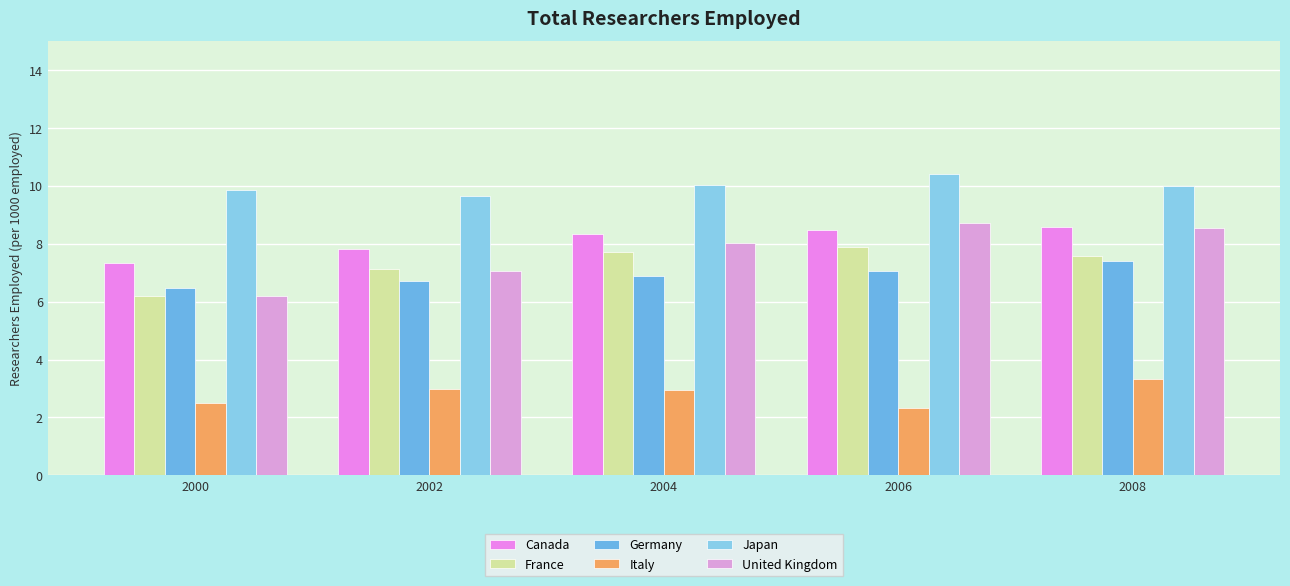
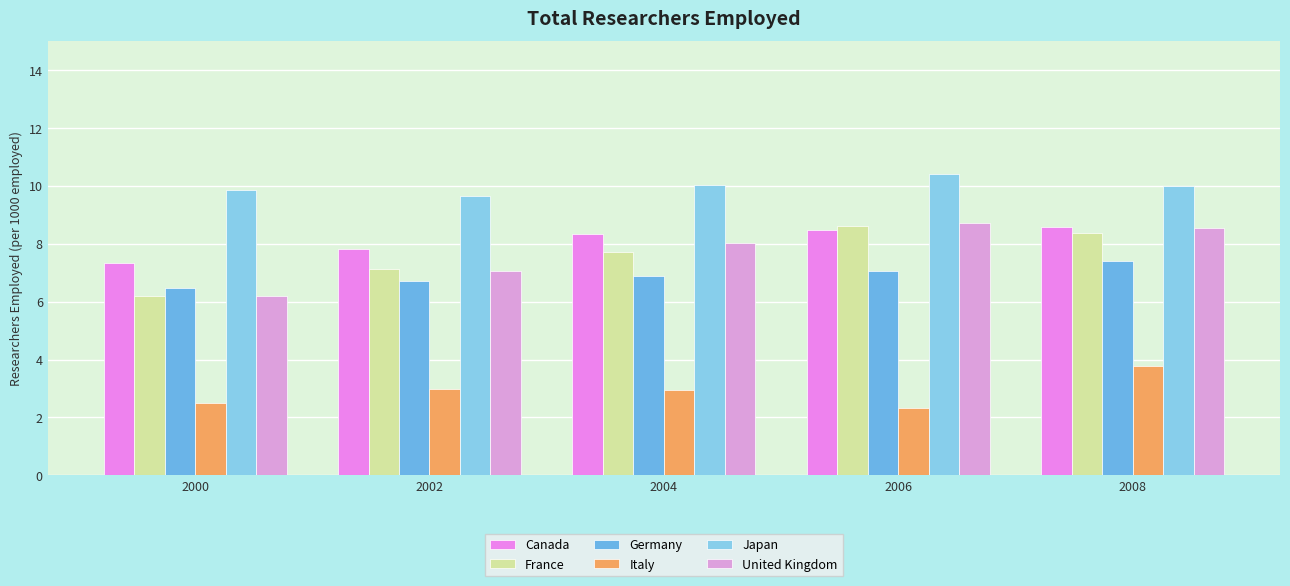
  {
    "France": {
      "2000": 6.2,
      "2002": 7.1,
      "2004": 7.7,
-     "2006": 7.9,
-     "2008": 7.6
+     "2006": 8.6,
+     "2008": 8.4
    },
    "Italy": {
      "2000": 2.5,
      "2002": 3.0,
      "2004": 3.0,
      "2006": 2.3,
-     "2008": 3.3
+     "2008": 3.8
    }
  }
